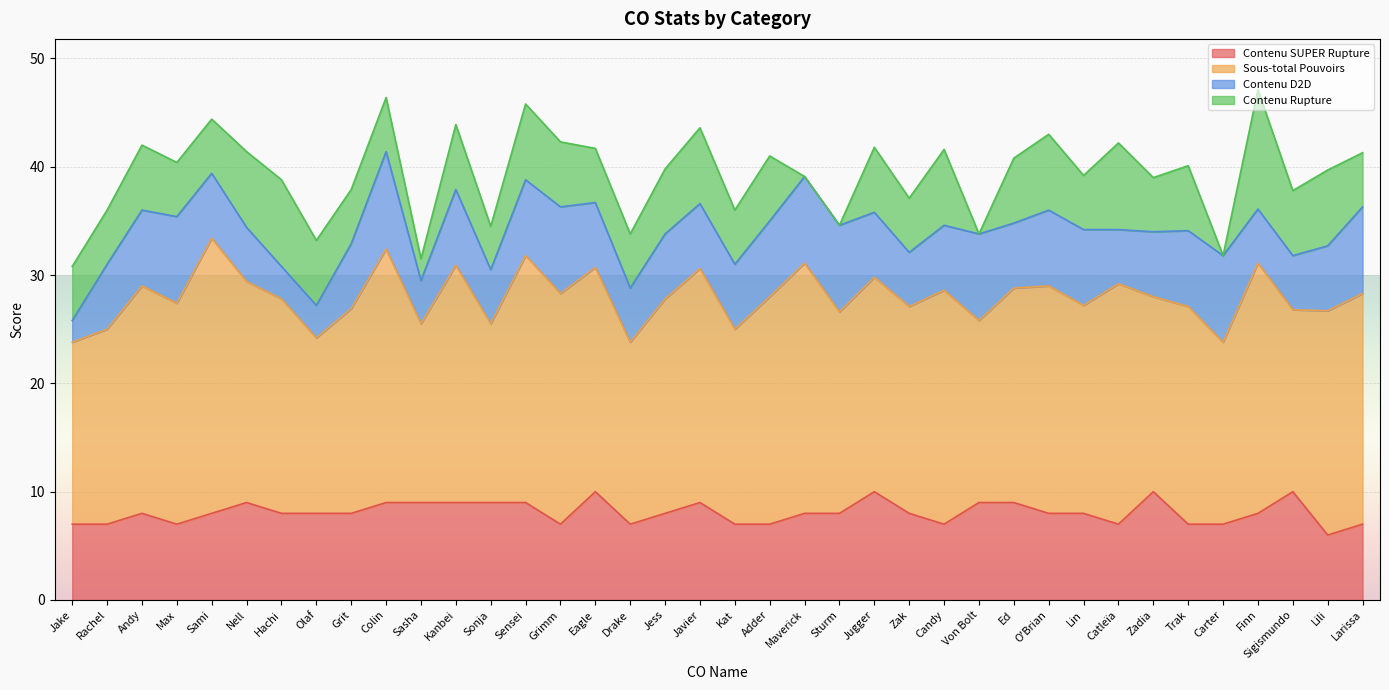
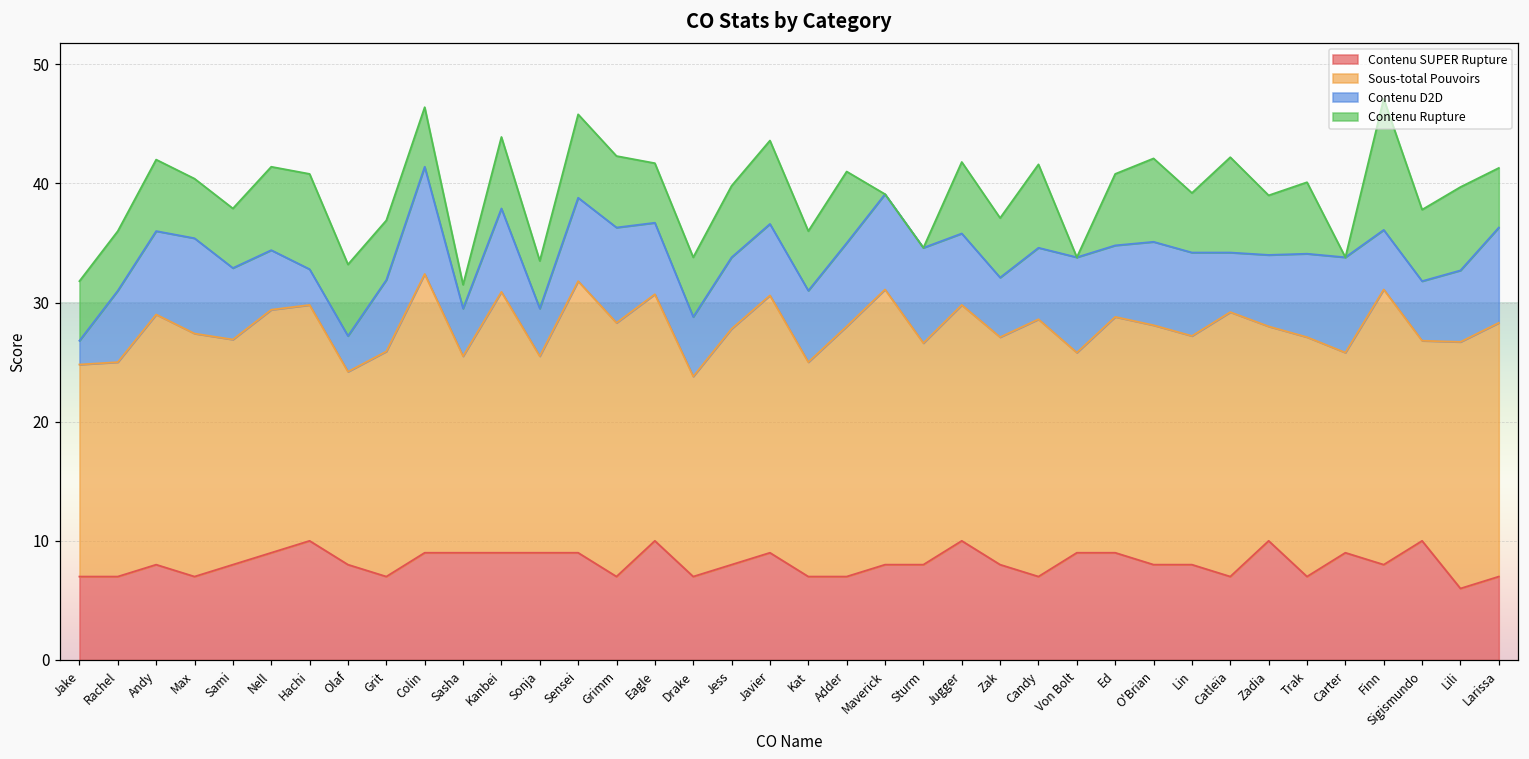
  {
    "Contenu SUPER Rupture": {
      "Jake": 7,
      "Rachel": 7,
      "Andy": 8,
      "Max": 7,
      "Sami": 8,
      "Nell": 9,
-     "Hachi": 8,
+     "Hachi": 10,
      "Olaf": 8,
-     "Grit": 8,
+     "Grit": 7,
      "Colin": 9,
      "Sasha": 9,
      "Kanbei": 9,
      "Sonja": 9,
      "Sensei": 9,
      "Grimm": 7,
      "Eagle": 10,
      "Drake": 7,
      "Jess": 8,
      "Javier": 9,
      "Kat": 7,
      "Adder": 7,
      "Maverick": 8,
      "Sturm": 8,
      "Jugger": 10,
      "Zak": 8,
      "Candy": 7,
      "Von Bolt": 9,
      "Ed": 9,
      "O'Brian": 8,
      "Lin": 8,
      "Catleïa": 7,
      "Zadia": 10,
      "Trak": 7,
-     "Carter": 7,
+     "Carter": 9,
      "Finn": 8,
      "Sigismundo": 10,
      "Lili": 6,
      "Larissa": 7
    },
    "Sous-total Pouvoirs": {
-     "Jake": 16.8,
+     "Jake": 17.8,
      "Rachel": 18.0,
      "Andy": 21.0,
      "Max": 20.4,
-     "Sami": 25.4,
+     "Sami": 18.9,
      "Nell": 20.4,
      "Hachi": 19.8,
      "Olaf": 16.2,
      "Grit": 18.9,
      "Colin": 23.4,
      "Sasha": 16.5,
      "Kanbei": 21.9,
      "Sonja": 16.5,
      "Sensei": 22.8,
      "Grimm": 21.3,
      "Eagle": 20.7,
      "Drake": 16.8,
      "Jess": 19.8,
      "Javier": 21.6,
      "Kat": 18.0,
      "Adder": 21.0,
      "Maverick": 23.1,
      "Sturm": 18.6,
      "Jugger": 19.8,
      "Zak": 19.1,
      "Candy": 21.6,
      "Von Bolt": 16.8,
      "Ed": 19.8,
-     "O'Brian": 21.0,
+     "O'Brian": 20.1,
      "Lin": 19.2,
      "Catleïa": 22.2,
      "Zadia": 18.0,
      "Trak": 20.1,
      "Carter": 16.8,
      "Finn": 23.1,
      "Sigismundo": 16.8,
      "Lili": 20.7,
      "Larissa": 21.3
    },
    "Contenu D2D": {
      "Jake": 2,
      "Rachel": 6,
      "Andy": 7,
      "Max": 8,
      "Sami": 6,
      "Nell": 5,
      "Hachi": 3,
      "Olaf": 3,
      "Grit": 6,
      "Colin": 9,
      "Sasha": 4,
      "Kanbei": 7,
-     "Sonja": 5,
+     "Sonja": 4,
      "Sensei": 7,
      "Grimm": 8,
      "Eagle": 6,
      "Drake": 5,
      "Jess": 6,
      "Javier": 6,
      "Kat": 6,
      "Adder": 7,
      "Jugger": 6,
      "Zak": 5,
      "Candy": 6,
      "Ed": 6,
      "O'Brian": 7,
      "Lin": 7,
      "Catleïa": 5,
      "Zadia": 6,
      "Trak": 7,
      "Finn": 5,
      "Sigismundo": 5,
      "Lili": 6,
      "Larissa": 8
    },
    "Contenu Rupture": {
      "Jake": 5.0,
      "Rachel": 5.0,
      "Andy": 6.0,
      "Max": 5.0,
      "Sami": 5.0,
      "Nell": 7.0,
      "Hachi": 8.0,
      "Olaf": 6.0,
      "Grit": 5.0,
      "Colin": 5.0,
      "Sasha": 2.0,
      "Kanbei": 6.0,
      "Sonja": 4.0,
      "Sensei": 7.0,
      "Grimm": 6.0,
      "Eagle": 5.0,
      "Drake": 5.0,
      "Jess": 6.0,
      "Javier": 7.0,
      "Kat": 5.0,
      "Adder": 6.0,
      "Jugger": 6.0,
      "Zak": 5.0,
      "Candy": 7.0,
      "Ed": 6.0,
      "O'Brian": 7.0,
      "Lin": 5.0,
      "Catleïa": 8.0,
      "Zadia": 5.0,
      "Trak": 6.0,
      "Sigismundo": 6.0,
      "Lili": 7.0,
      "Larissa": 5.0
    }
  }
